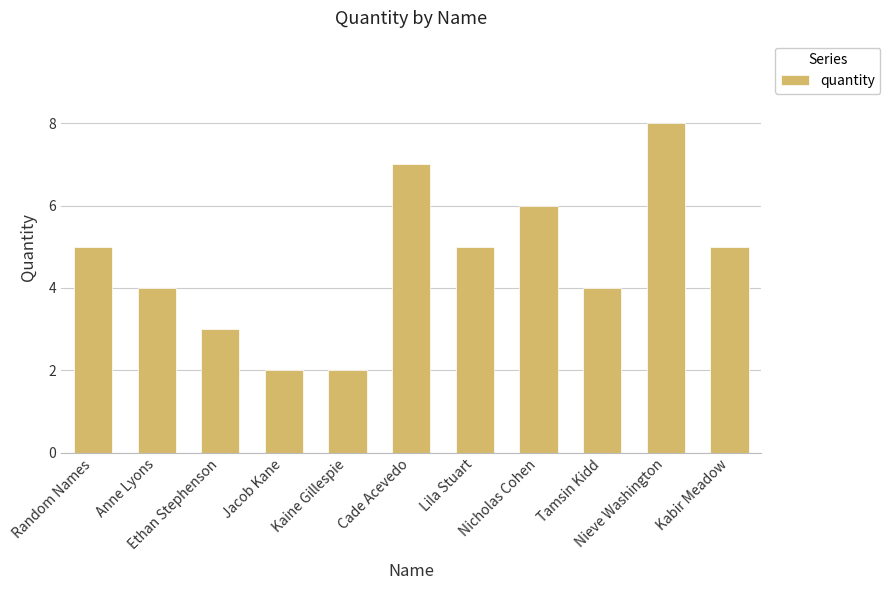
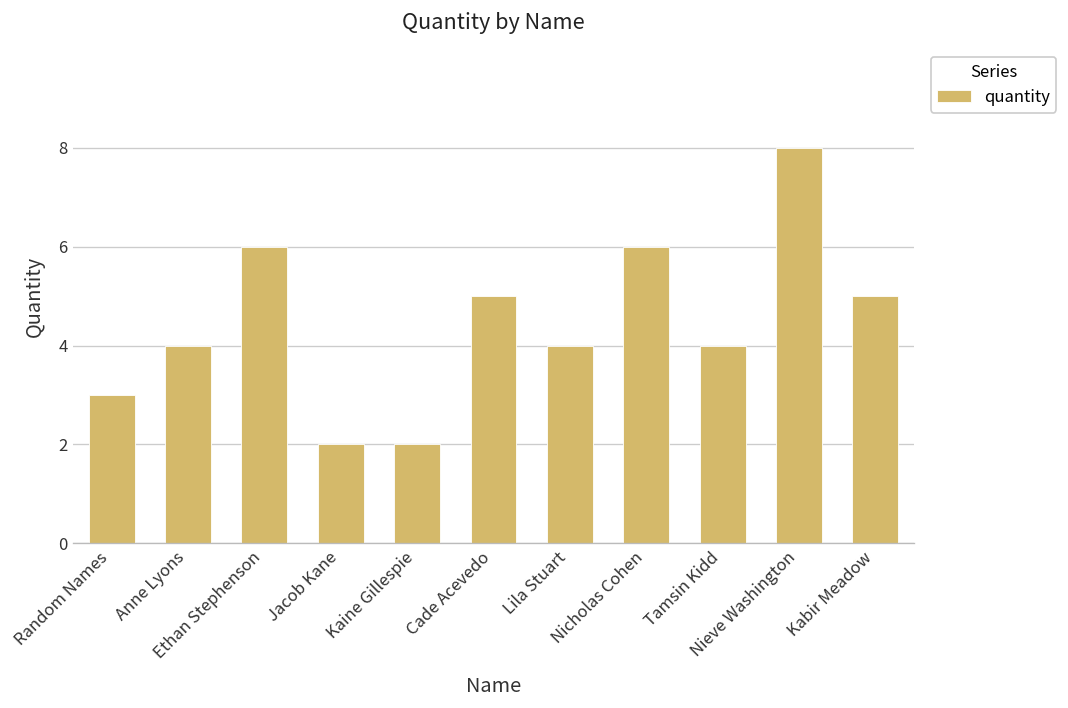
  {
-   "Random Names": 5,
+   "Random Names": 3,
    "Anne Lyons": 4,
-   "Ethan Stephenson": 3,
+   "Ethan Stephenson": 6,
    "Jacob Kane": 2,
    "Kaine Gillespie": 2,
-   "Cade Acevedo": 7,
-   "Lila Stuart": 5,
+   "Cade Acevedo": 5,
+   "Lila Stuart": 4,
    "Nicholas Cohen": 6,
    "Tamsin Kidd": 4,
    "Nieve Washington": 8,
    "Kabir Meadow": 5
  }
